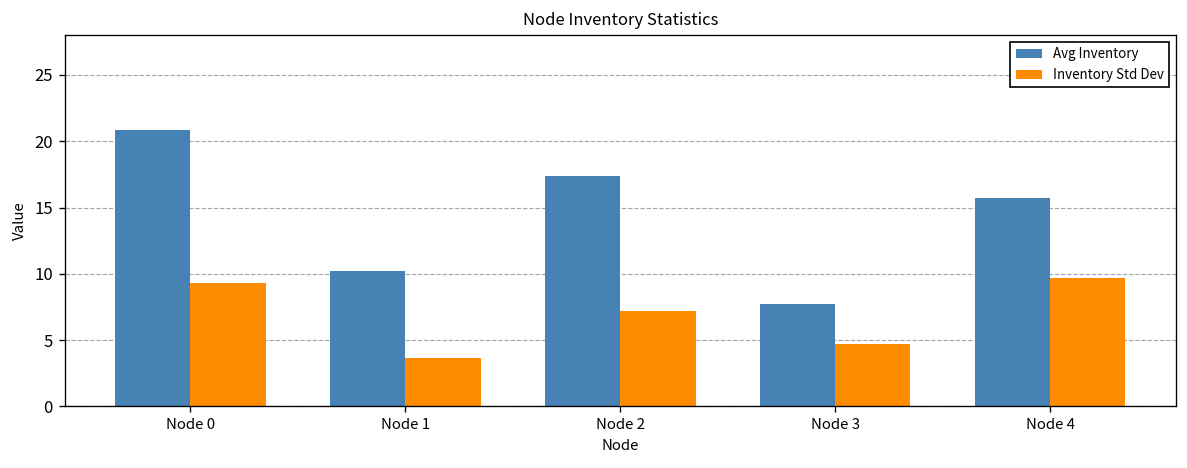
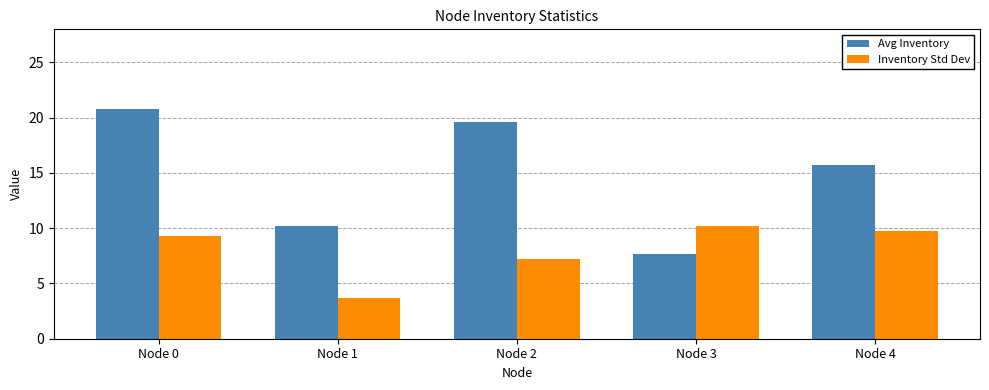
  {
    "Avg Inventory": {
      "Node 0": 20.8,
      "Node 1": 10.2,
-     "Node 2": 17.4,
+     "Node 2": 19.6,
      "Node 3": 7.7,
      "Node 4": 15.7
    },
    "Inventory Std Dev": {
      "Node 0": 9.3,
      "Node 1": 3.7,
      "Node 2": 7.2,
-     "Node 3": 4.7,
+     "Node 3": 10.2,
      "Node 4": 9.7
    }
  }
